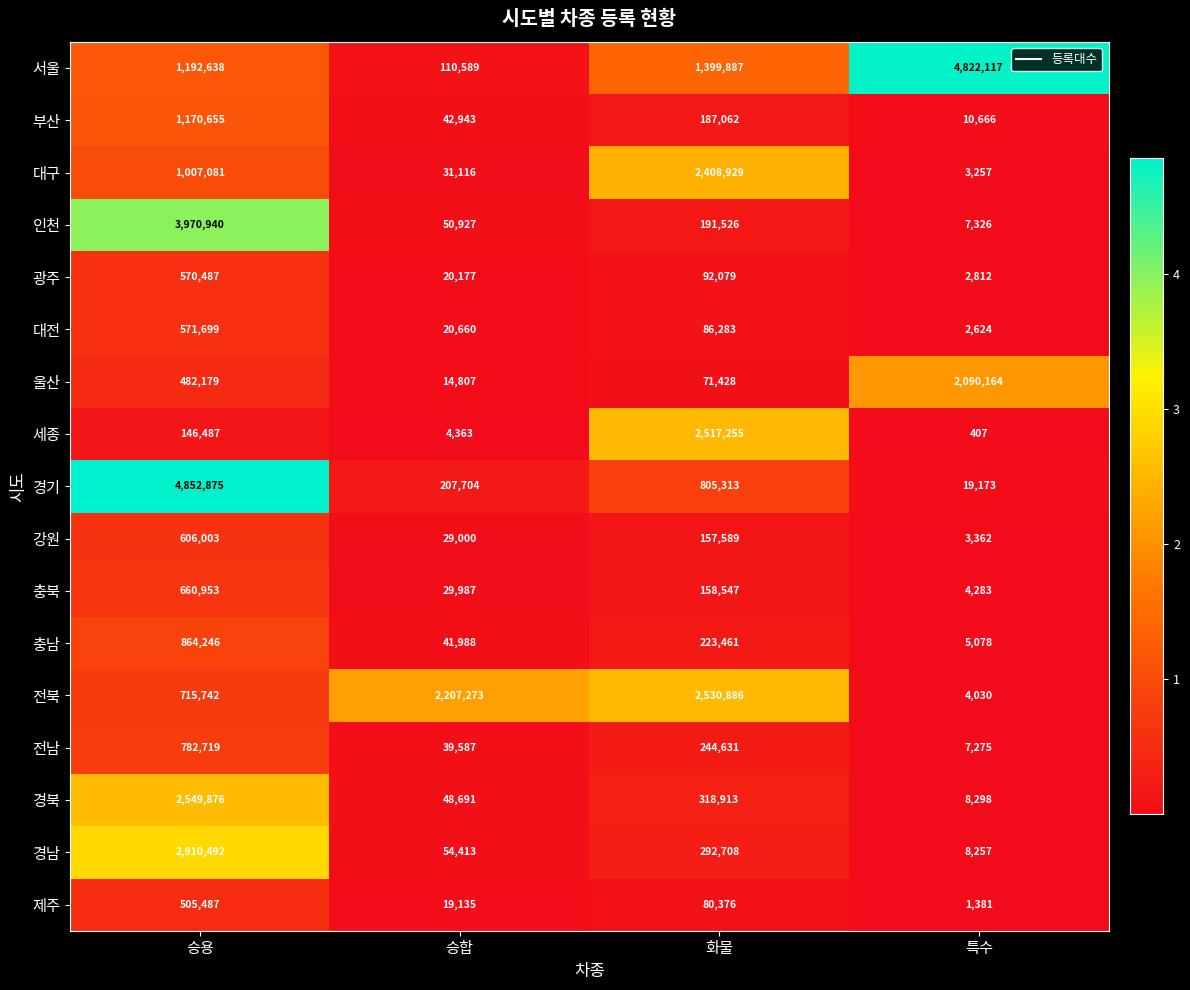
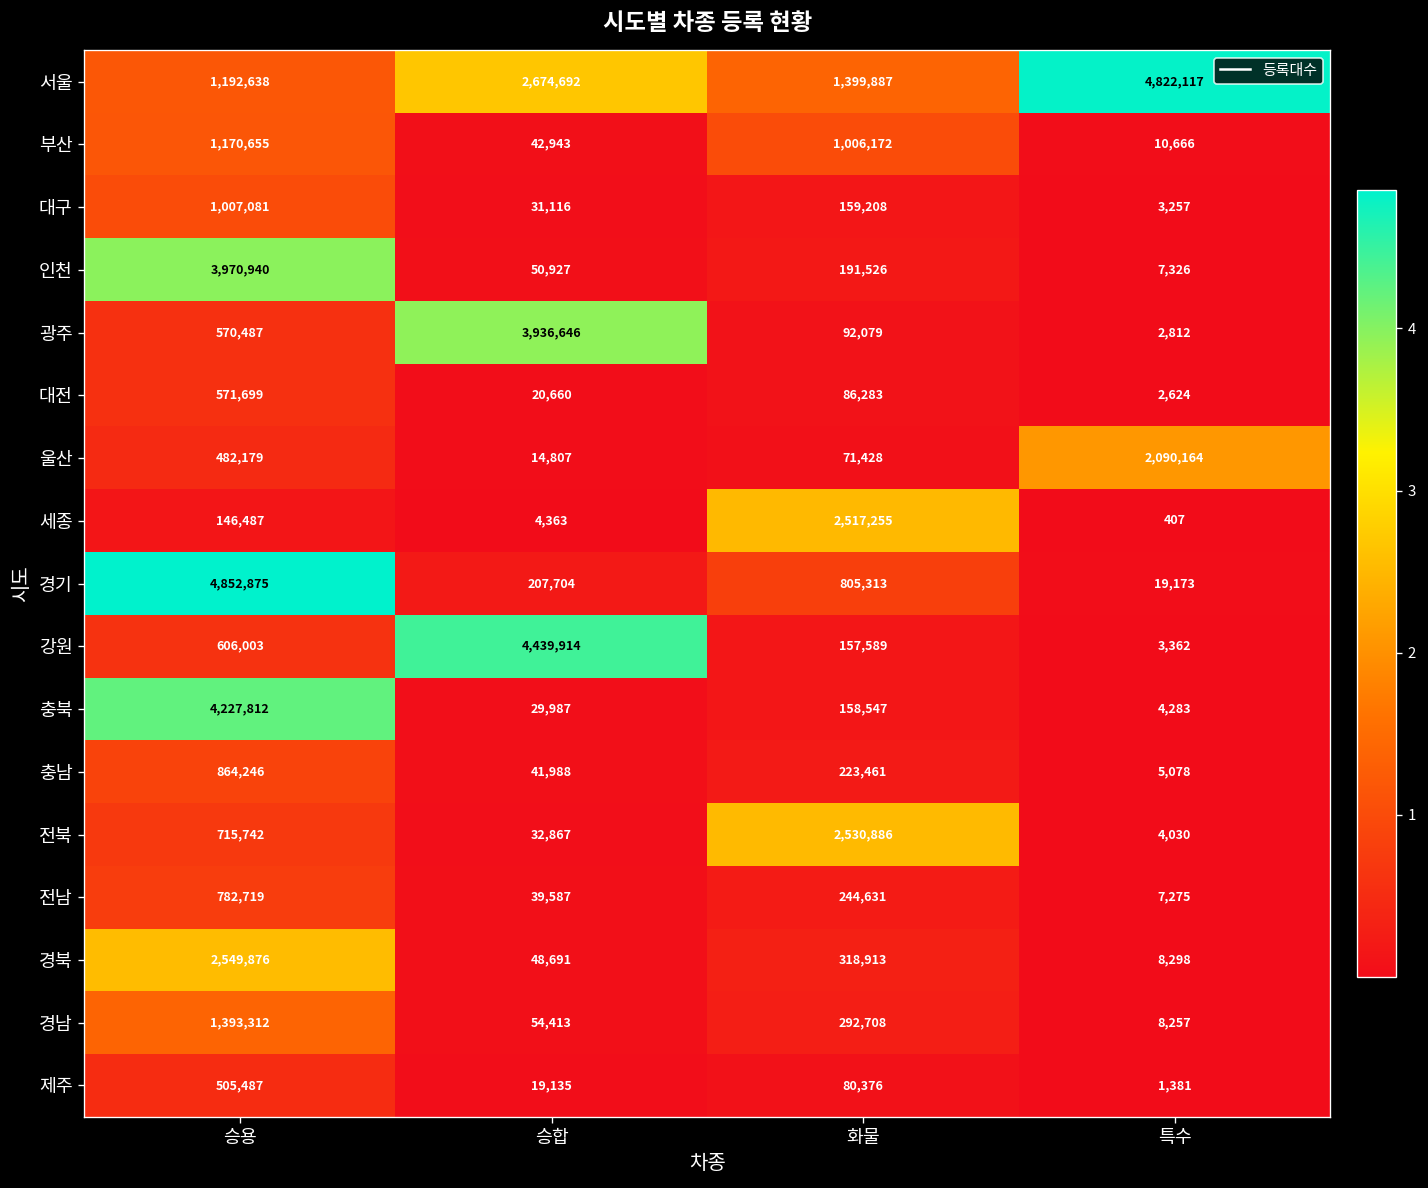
  {
    "서울": {
      "승용": "1,192,638",
-     "승합": "110,589",
+     "승합": "2,674,692",
      "화물": "1,399,887",
      "특수": "4,822,117"
    },
    "부산": {
      "승용": "1,170,655",
      "승합": "42,943",
-     "화물": "187,062",
+     "화물": "1,006,172",
      "특수": "10,666"
    },
    "대구": {
      "승용": "1,007,081",
      "승합": "31,116",
-     "화물": "2,408,929",
+     "화물": "159,208",
      "특수": "3,257"
    },
    "인천": {
      "승용": "3,970,940",
      "승합": "50,927",
      "화물": "191,526",
      "특수": "7,326"
    },
    "광주": {
      "승용": "570,487",
-     "승합": "20,177",
+     "승합": "3,936,646",
      "화물": "92,079",
      "특수": "2,812"
    },
    "대전": {
      "승용": "571,699",
      "승합": "20,660",
      "화물": "86,283",
      "특수": "2,624"
    },
    "울산": {
      "승용": "482,179",
      "승합": "14,807",
      "화물": "71,428",
      "특수": "2,090,164"
    },
    "세종": {
      "승용": "146,487",
      "승합": "4,363",
      "화물": "2,517,255",
      "특수": "407"
    },
    "경기": {
      "승용": "4,852,875",
      "승합": "207,704",
      "화물": "805,313",
      "특수": "19,173"
    },
    "강원": {
      "승용": "606,003",
-     "승합": "29,000",
+     "승합": "4,439,914",
      "화물": "157,589",
      "특수": "3,362"
    },
    "충북": {
-     "승용": "660,953",
+     "승용": "4,227,812",
      "승합": "29,987",
      "화물": "158,547",
      "특수": "4,283"
    },
    "충남": {
      "승용": "864,246",
      "승합": "41,988",
      "화물": "223,461",
      "특수": "5,078"
    },
    "전북": {
      "승용": "715,742",
-     "승합": "2,207,273",
+     "승합": "32,867",
      "화물": "2,530,886",
      "특수": "4,030"
    },
    "전남": {
      "승용": "782,719",
      "승합": "39,587",
      "화물": "244,631",
      "특수": "7,275"
    },
    "경북": {
      "승용": "2,549,876",
      "승합": "48,691",
      "화물": "318,913",
      "특수": "8,298"
    },
    "경남": {
-     "승용": "2,910,492",
+     "승용": "1,393,312",
      "승합": "54,413",
      "화물": "292,708",
      "특수": "8,257"
    },
    "제주": {
      "승용": "505,487",
      "승합": "19,135",
      "화물": "80,376",
      "특수": "1,381"
    }
  }
